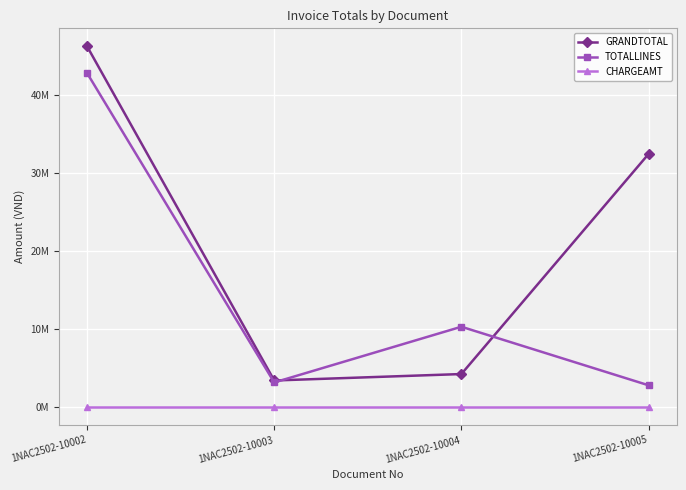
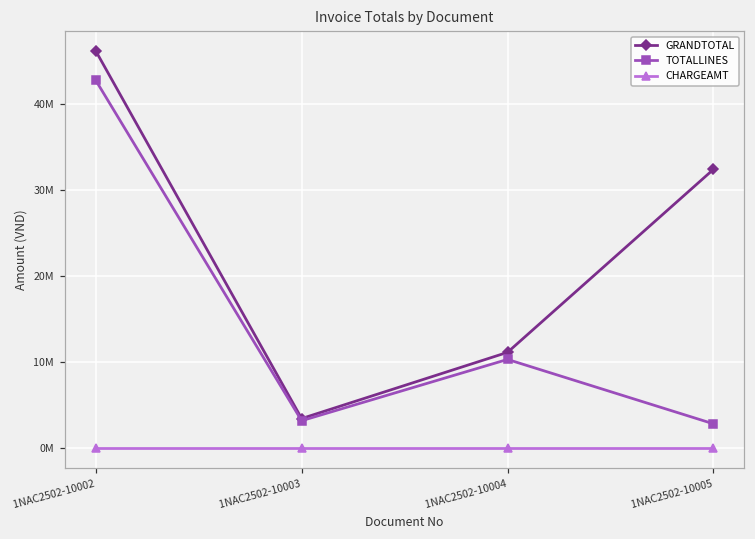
  {
    "GRANDTOTAL": {
      "1NAC2502-10002": 46000000,
-     "1NAC2502-10004": 4000000,
+     "1NAC2502-10004": 11000000,
      "1NAC2502-10005": 32000000
    }
  }
